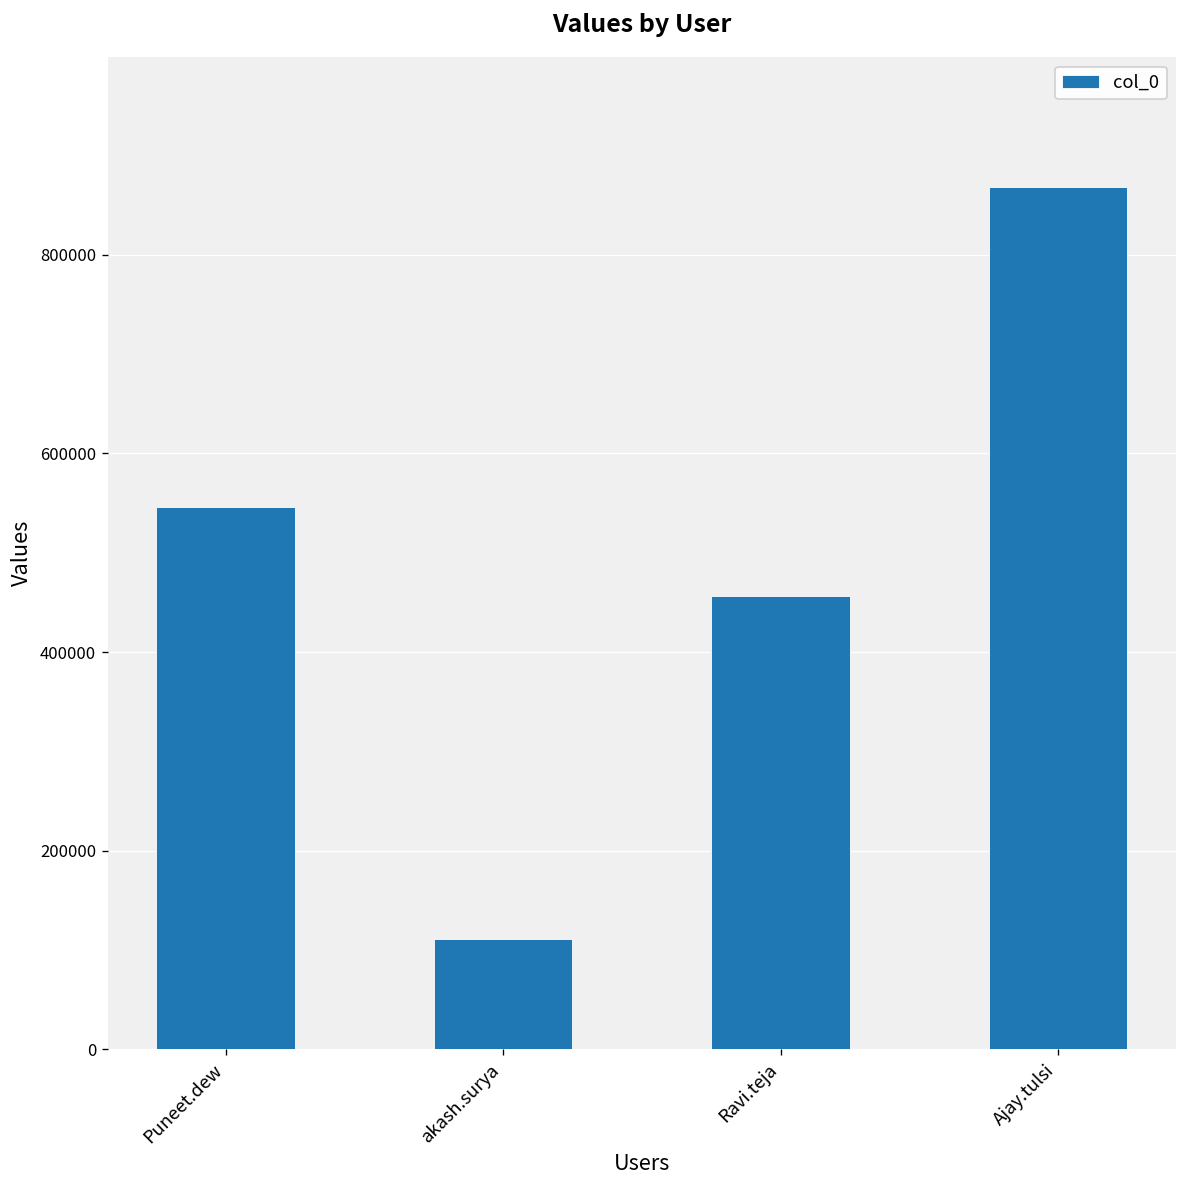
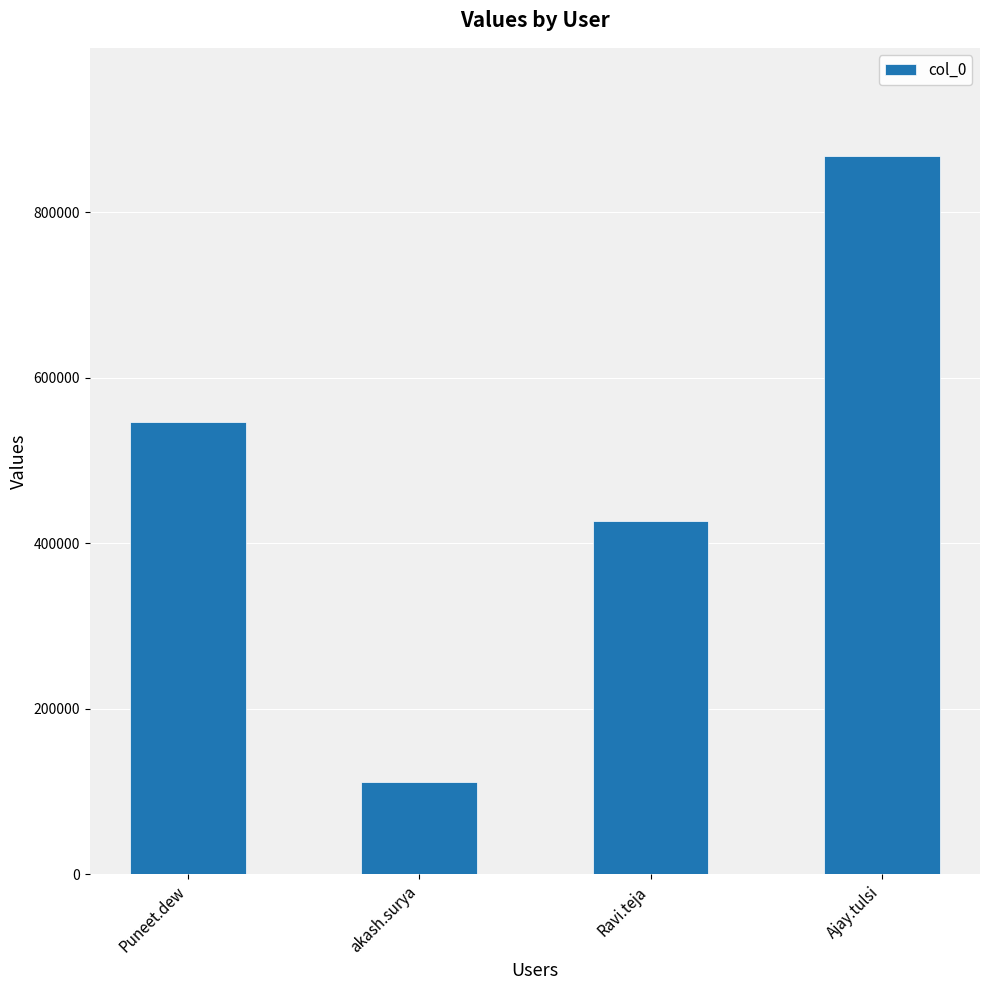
  {
    "Puneet.dew": 550000,
    "akash.surya": 110000,
-   "Ravi.teja": 460000,
+   "Ravi.teja": 430000,
    "Ajay.tulsi": 870000
  }
